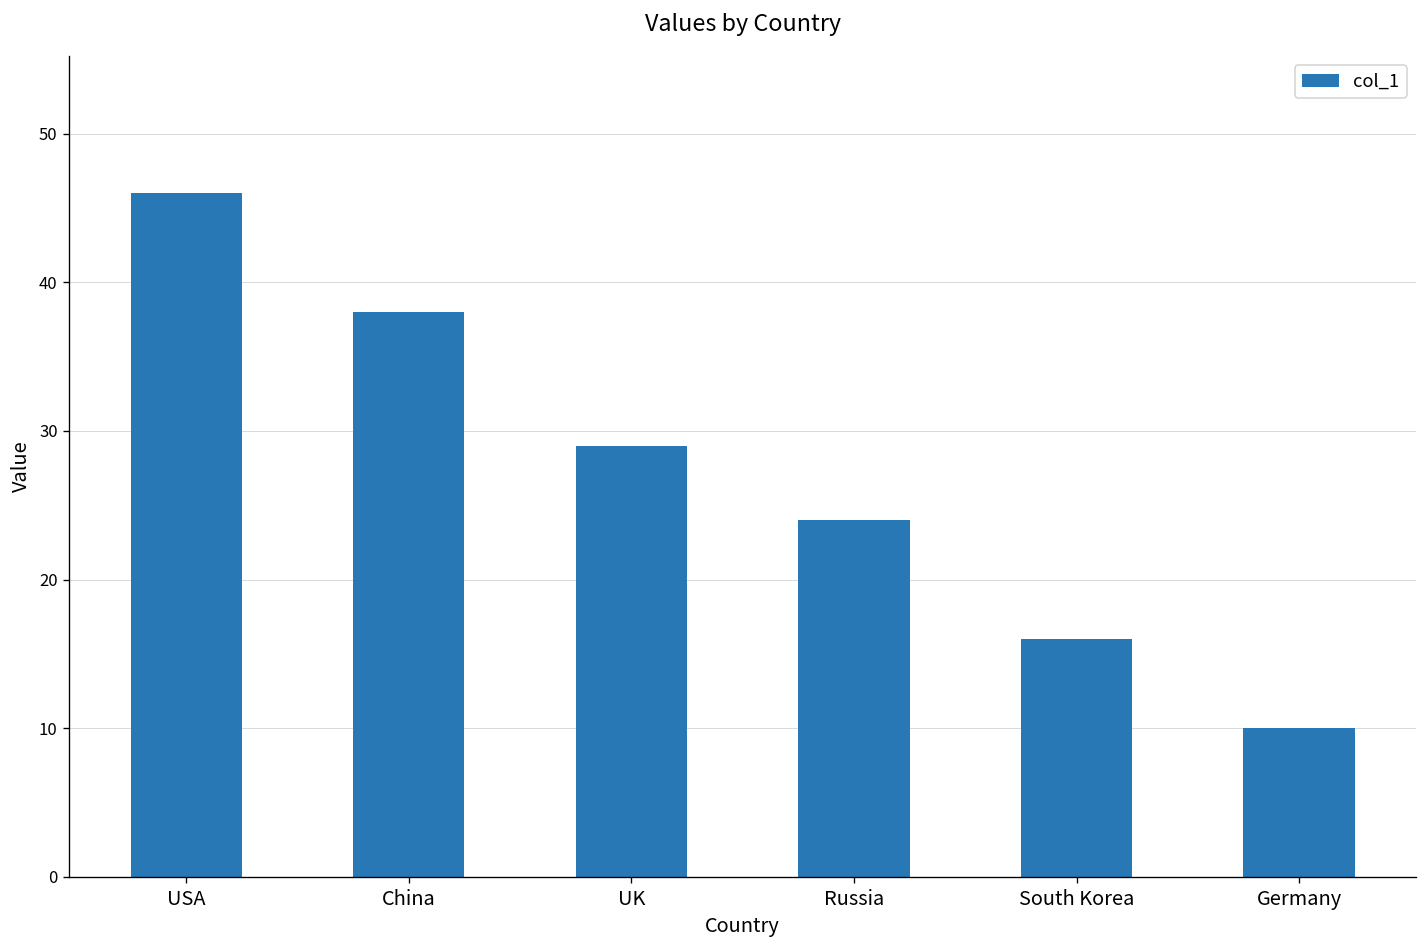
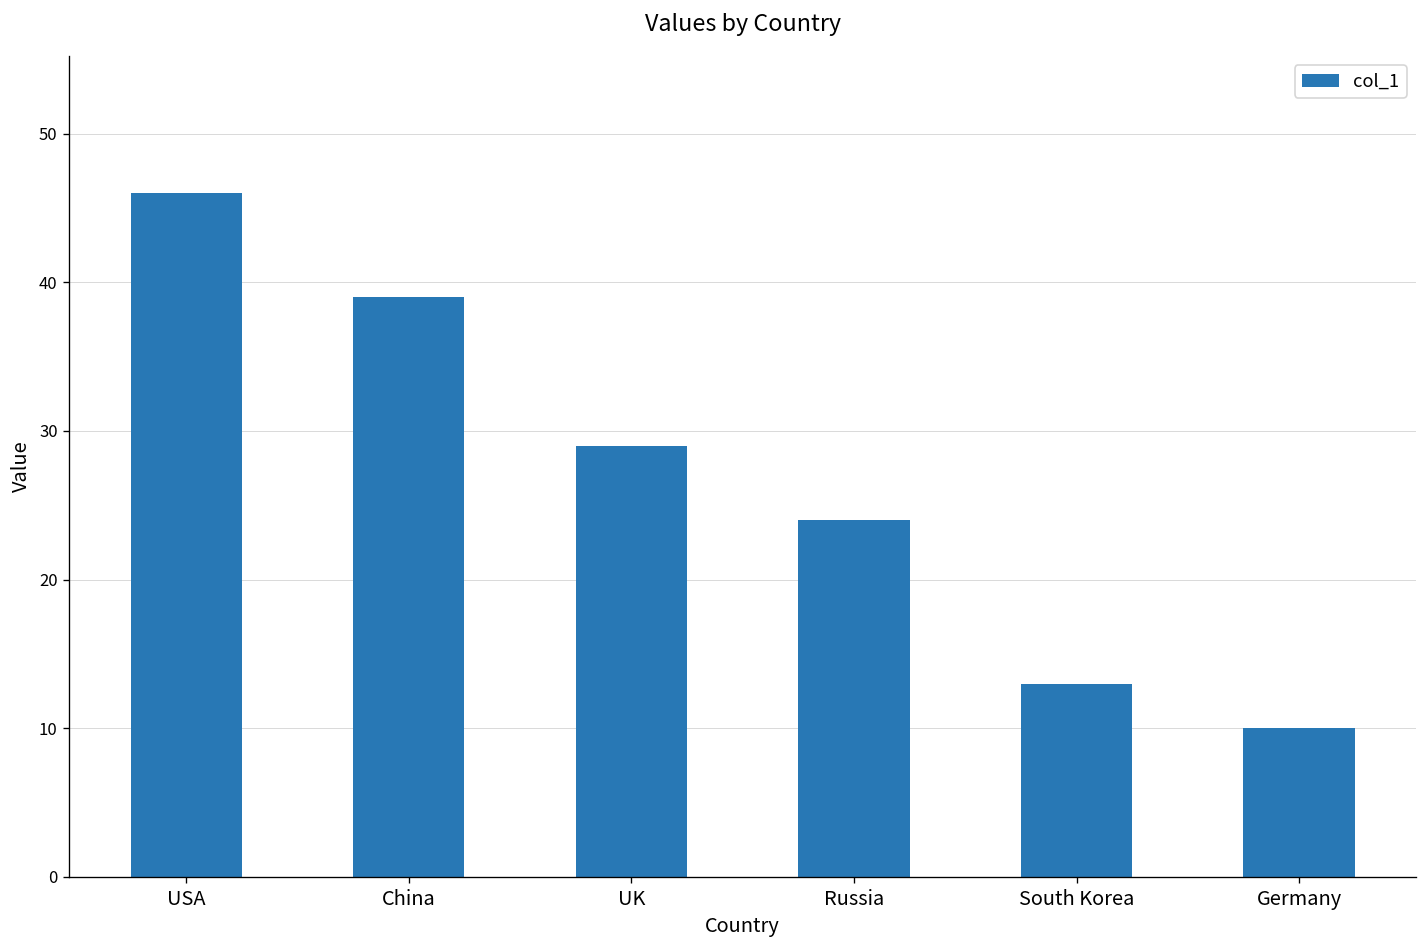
  {
    "USA": 46,
-   "China": 38,
+   "China": 39,
    "UK": 29,
    "Russia": 24,
-   "South Korea": 16,
+   "South Korea": 13,
    "Germany": 10
  }
